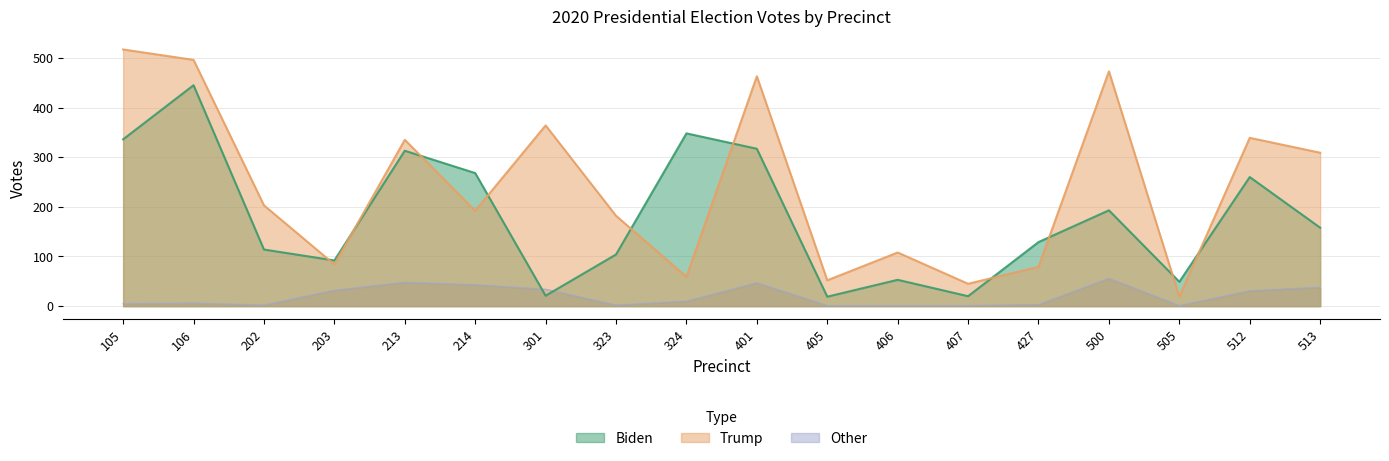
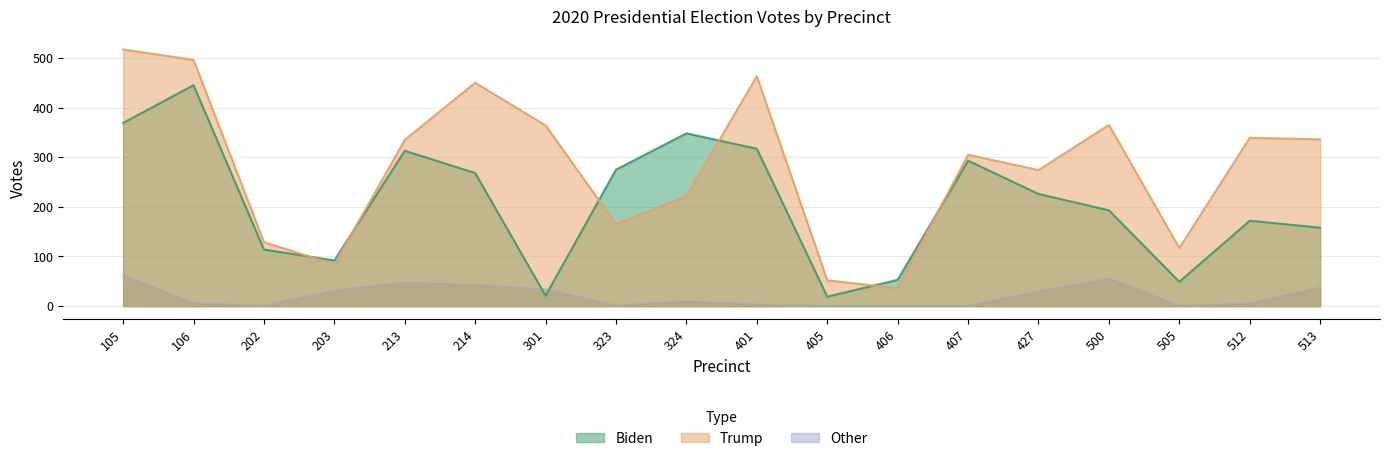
  {
    "Other": {
-     "105": 10,
+     "105": 60,
      "106": 10,
      "202": 0,
      "203": 30,
      "213": 50,
      "214": 40,
      "301": 30,
      "323": 0,
      "324": 10,
-     "401": 50,
+     "401": 0,
      "405": 0,
      "406": 0,
      "407": 0,
-     "427": 0,
+     "427": 30,
      "500": 60,
      "505": 0,
-     "512": 30,
+     "512": 10,
      "513": 40
    },
    "Biden": {
-     "105": 340,
+     "105": 370,
      "106": 450,
      "202": 110,
      "203": 90,
      "213": 310,
      "214": 270,
      "301": 20,
-     "323": 100,
+     "323": 280,
      "324": 350,
      "401": 320,
      "405": 20,
      "406": 50,
-     "407": 20,
-     "427": 130,
+     "407": 290,
+     "427": 230,
      "500": 190,
      "505": 50,
-     "512": 260,
+     "512": 170,
      "513": 160
    },
    "Trump": {
      "105": 520,
      "106": 500,
-     "202": 200,
+     "202": 130,
      "203": 80,
      "213": 340,
-     "214": 190,
+     "214": 450,
      "301": 360,
-     "323": 180,
-     "324": 60,
+     "323": 170,
+     "324": 220,
      "401": 460,
      "405": 50,
-     "406": 110,
-     "407": 50,
-     "427": 80,
-     "500": 470,
-     "505": 20,
+     "406": 40,
+     "407": 310,
+     "427": 270,
+     "500": 370,
+     "505": 120,
      "512": 340,
-     "513": 310
+     "513": 340
    }
  }
